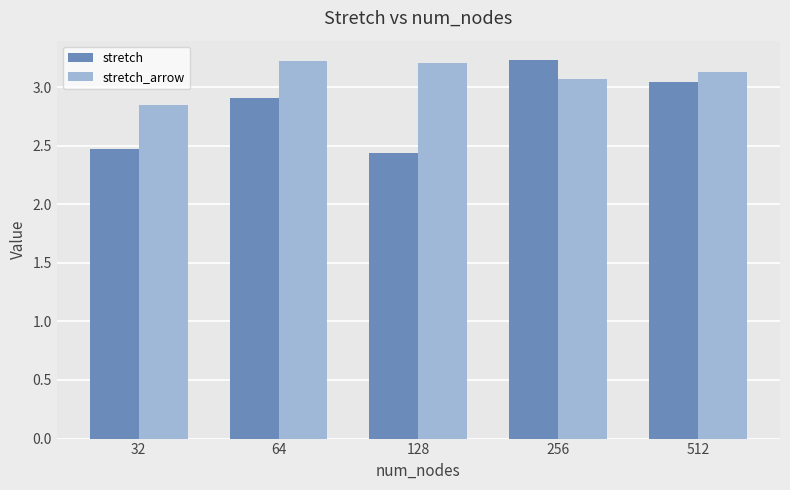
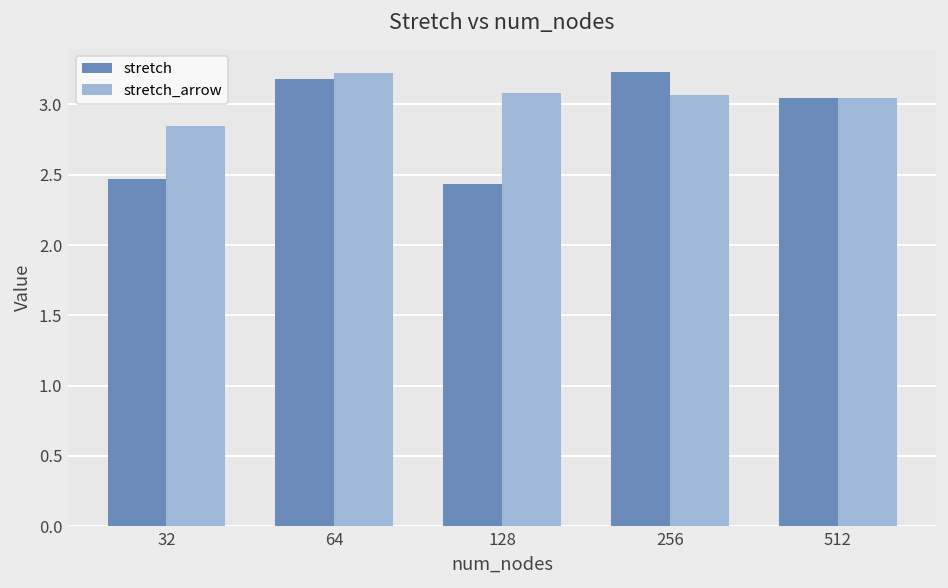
  {
    "stretch": {
      "32": 2.47,
-     "64": 2.91,
+     "64": 3.18,
      "128": 2.44,
      "256": 3.23,
      "512": 3.04
    },
    "stretch_arrow": {
      "32": 2.84,
      "64": 3.22,
-     "128": 3.20,
+     "128": 3.08,
      "256": 3.06,
-     "512": 3.13
+     "512": 3.05
    }
  }
